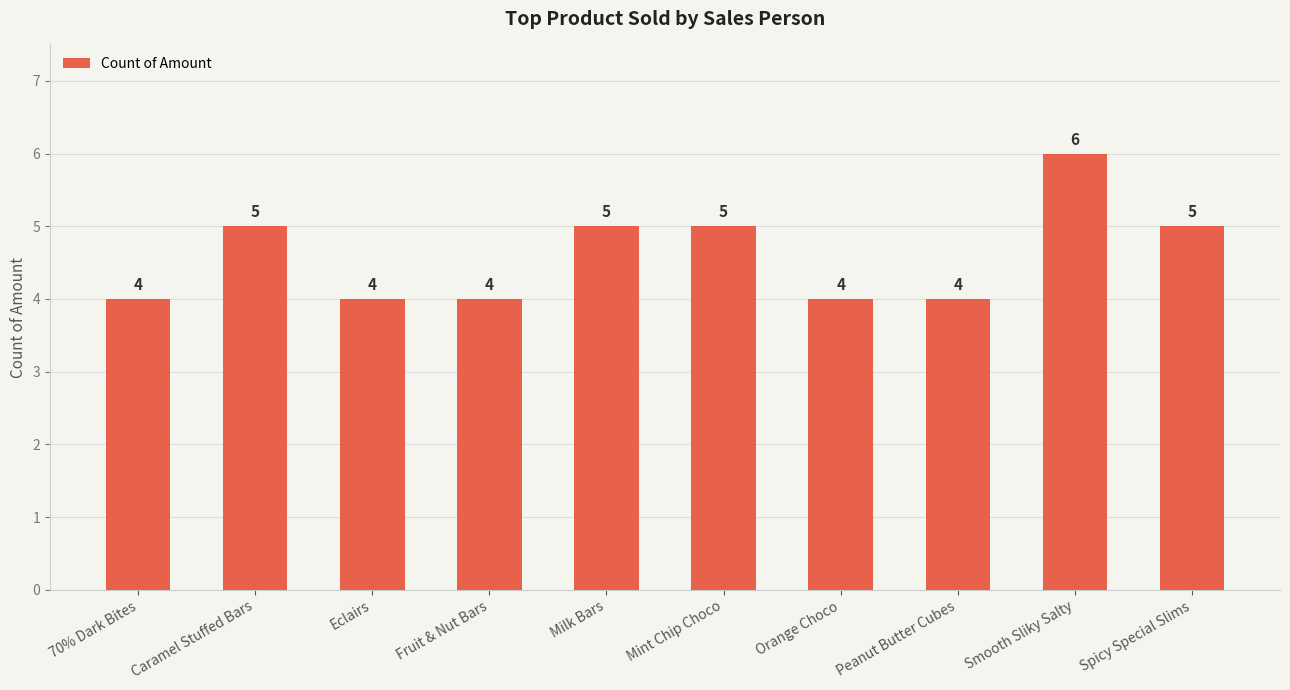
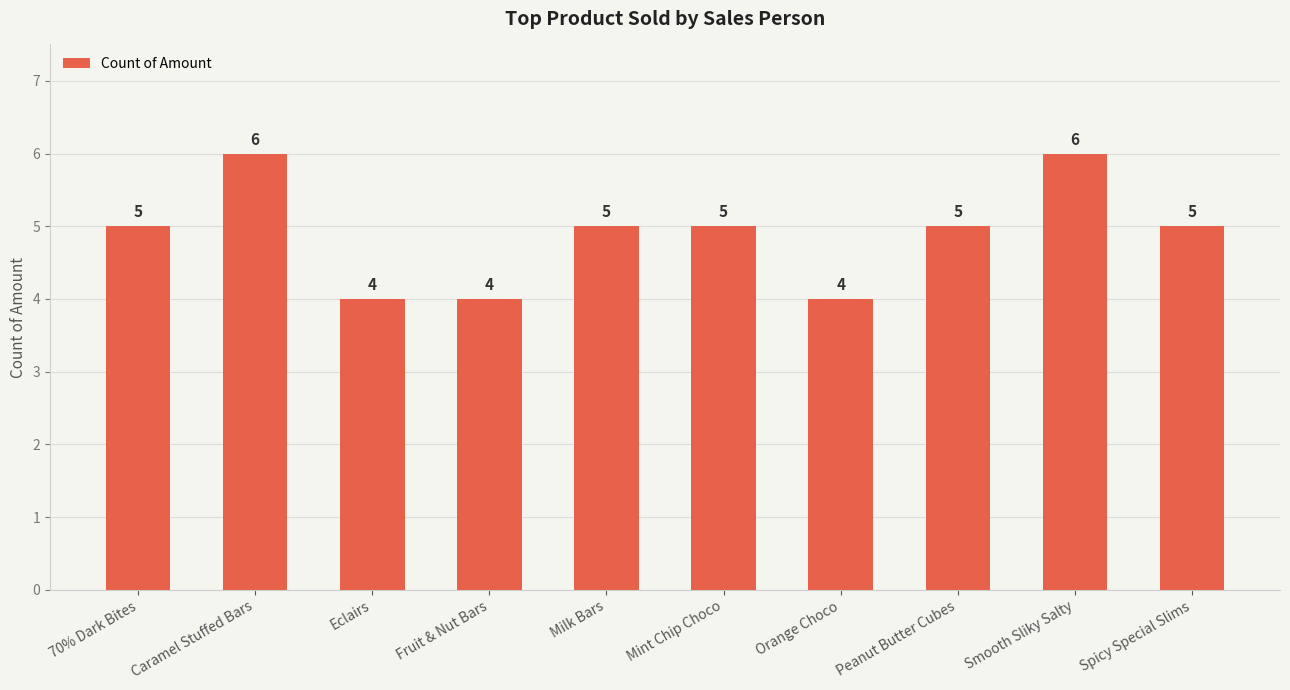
  {
-   "70% Dark Bites": 4,
-   "Caramel Stuffed Bars": 5,
+   "70% Dark Bites": 5,
+   "Caramel Stuffed Bars": 6,
    "Eclairs": 4,
    "Fruit & Nut Bars": 4,
    "Milk Bars": 5,
    "Mint Chip Choco": 5,
    "Orange Choco": 4,
-   "Peanut Butter Cubes": 4,
+   "Peanut Butter Cubes": 5,
    "Smooth Sliky Salty": 6,
    "Spicy Special Slims": 5
  }
